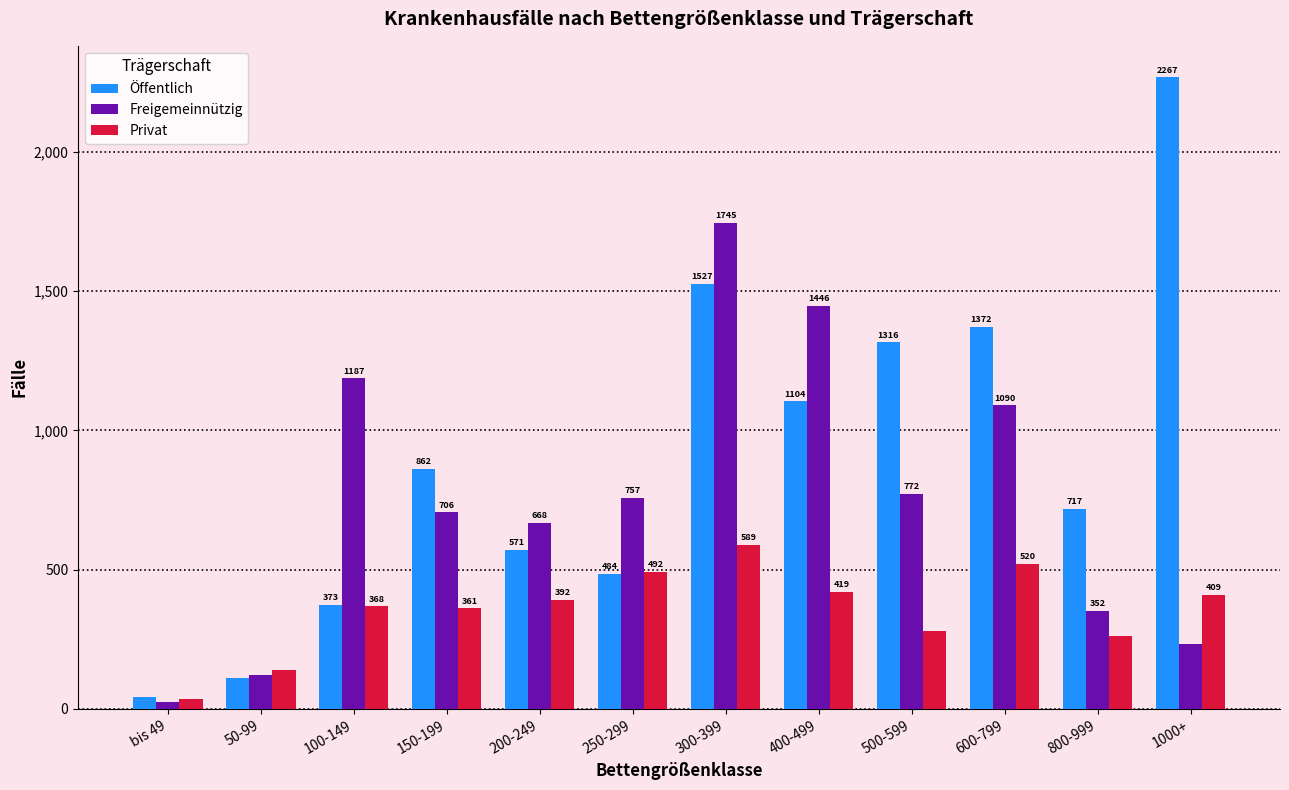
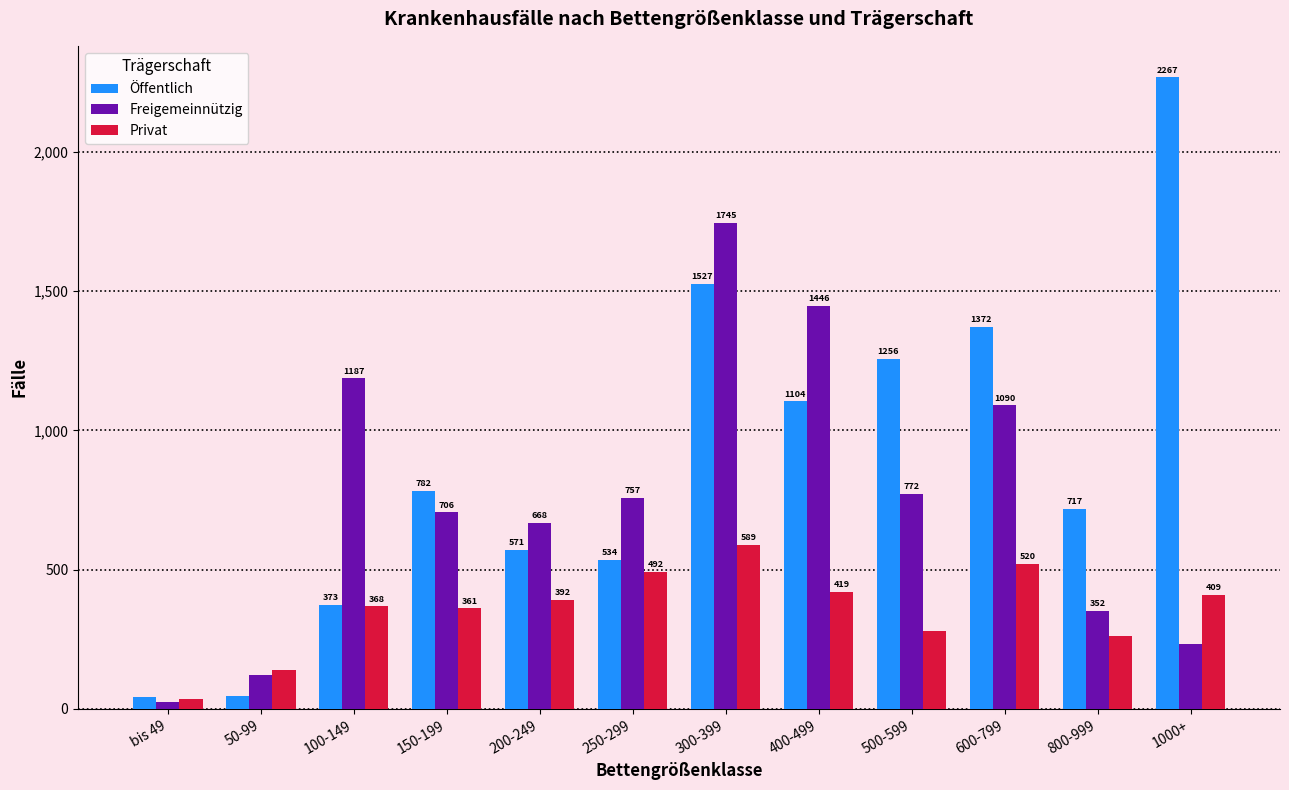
  {
    "Öffentlich": {
-     "50-99": 110,
+     "50-99": 50,
      "100-149": 373,
-     "150-199": 862,
+     "150-199": 782,
      "200-249": 571,
-     "250-299": 484,
+     "250-299": 534,
      "300-399": 1527,
      "400-499": 1104,
-     "500-599": 1316,
+     "500-599": 1256,
      "600-799": 1372,
      "800-999": 717,
      "1000+": 2267
    },
    "Freigemeinnützig": {
      "100-149": 1187,
      "150-199": 706,
      "200-249": 668,
      "250-299": 757,
      "300-399": 1745,
      "400-499": 1446,
      "500-599": 772,
      "600-799": 1090,
      "800-999": 352
    },
    "Privat": {
      "100-149": 368,
      "150-199": 361,
      "200-249": 392,
      "250-299": 492,
      "300-399": 589,
      "400-499": 419,
      "600-799": 520,
      "1000+": 409
    }
  }
